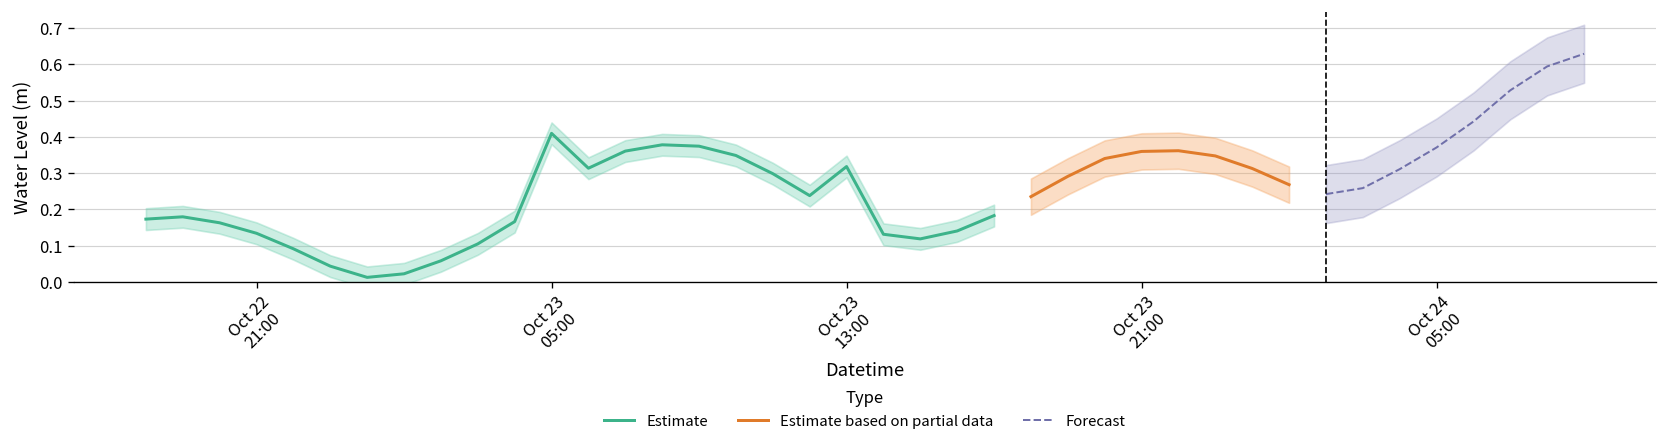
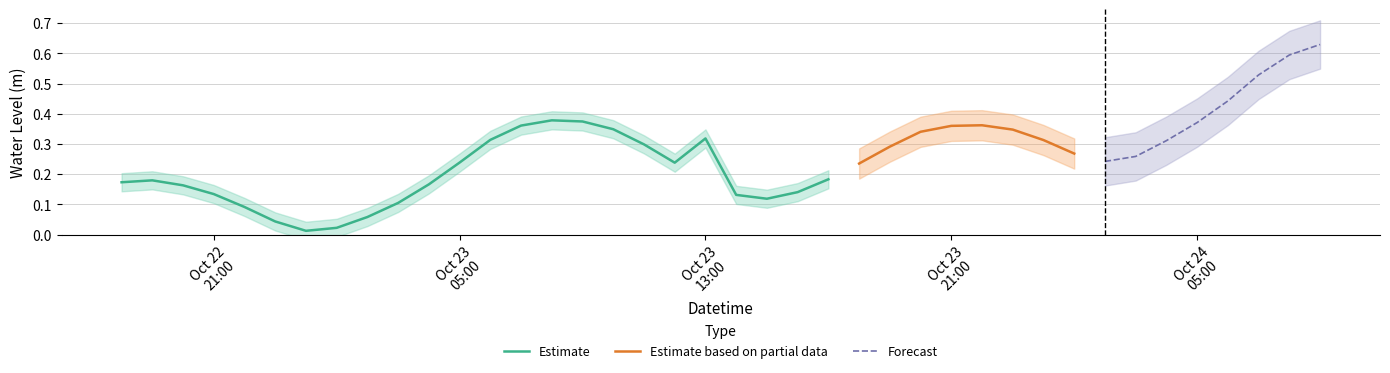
  {
    "Estimate": {
      "Oct 22 21:00": 0.13,
-     "Oct 23 05:00": 0.41,
+     "Oct 23 05:00": 0.24,
      "Oct 23 13:00": 0.32
    },
    "Estimate based on partial data": {
      "Oct 23 21:00": 0.36
    }
  }
